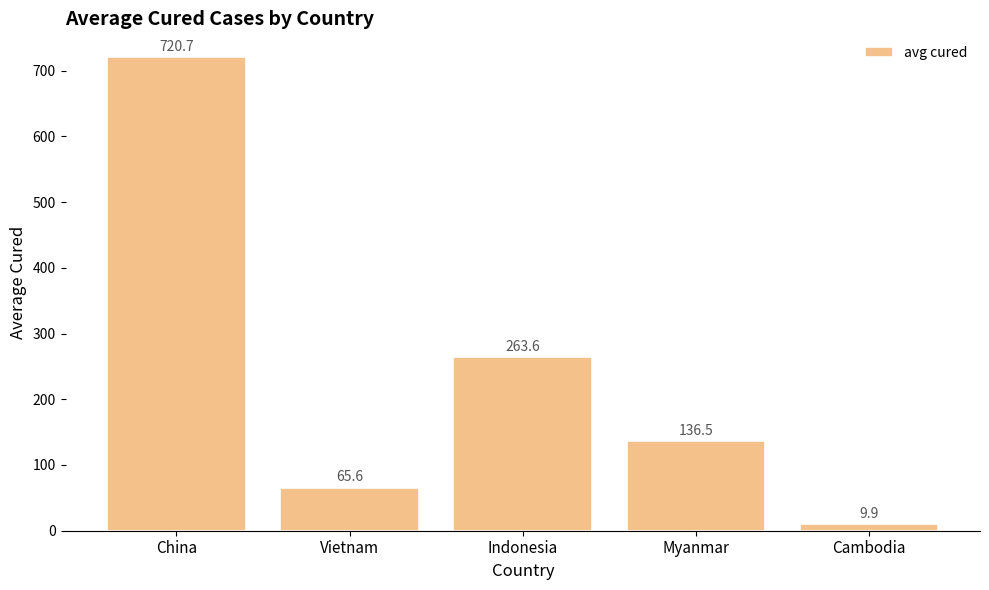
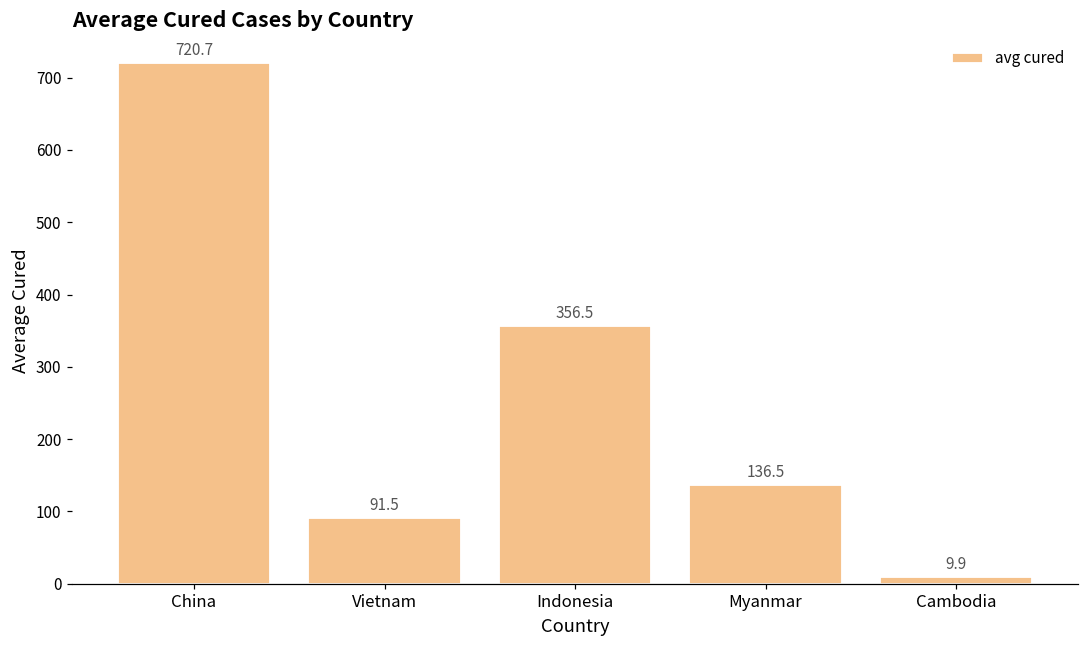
  {
    "China": 720.7,
-   "Vietnam": 65.6,
-   "Indonesia": 263.6,
+   "Vietnam": 91.5,
+   "Indonesia": 356.5,
    "Myanmar": 136.5,
    "Cambodia": 9.9
  }
